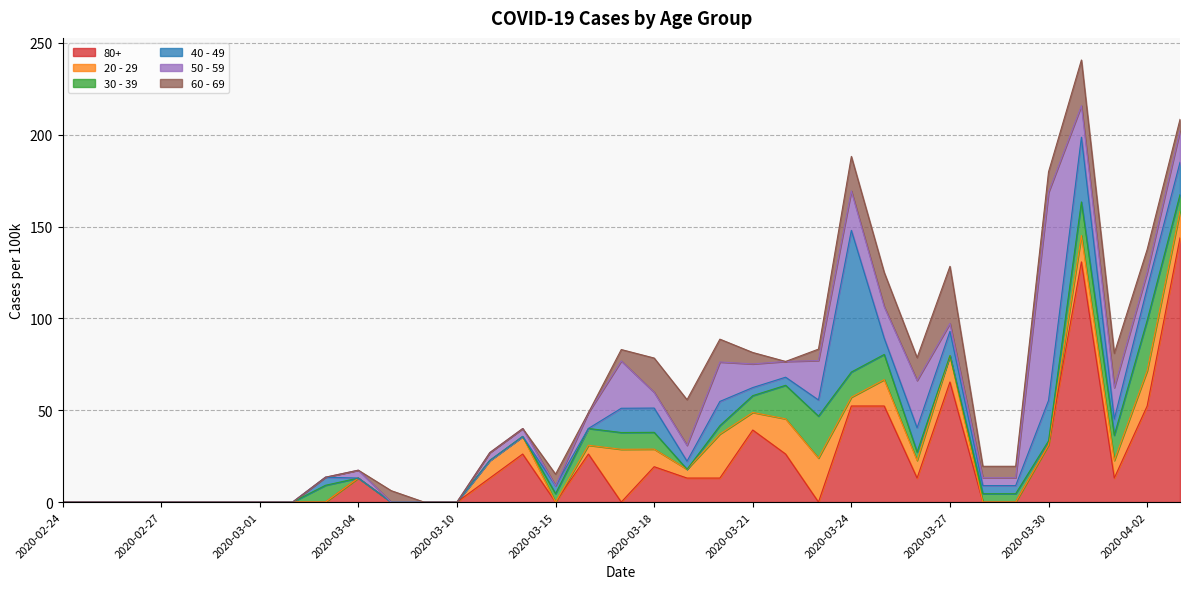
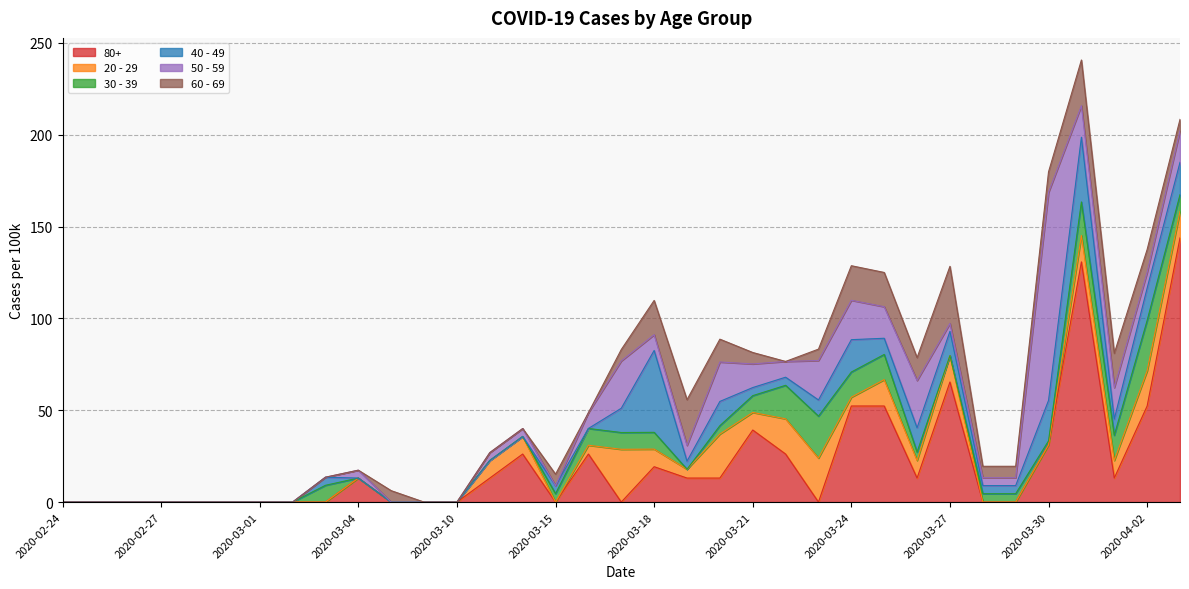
  {
    "80+": {
      "2020-03-18": 19,
      "2020-03-21": 39,
      "2020-03-24": 52,
      "2020-03-27": 65,
      "2020-04-02": 52
    },
    "20 - 29": {
      "2020-03-18": 10,
      "2020-03-21": 10,
      "2020-03-24": 5,
      "2020-04-02": 19
    },
    "30 - 39": {
      "2020-03-15": 5,
      "2020-03-18": 9,
      "2020-03-21": 9,
      "2020-03-24": 14,
      "2020-03-30": 2,
      "2020-04-02": 27
    },
    "40 - 49": {
-     "2020-03-18": 13,
+     "2020-03-18": 45,
      "2020-03-21": 4,
-     "2020-03-24": 77,
+     "2020-03-24": 18,
      "2020-03-27": 13,
      "2020-03-30": 22,
      "2020-04-02": 18
    },
    "50 - 59": {
      "2020-03-18": 9,
      "2020-03-21": 13,
      "2020-03-24": 21,
      "2020-03-27": 4,
      "2020-03-30": 113,
      "2020-04-02": 9
    },
    "60 - 69": {
      "2020-03-15": 6,
      "2020-03-18": 19,
      "2020-03-21": 6,
      "2020-03-24": 19,
      "2020-03-27": 31,
      "2020-03-30": 11,
      "2020-04-02": 12
    }
  }
